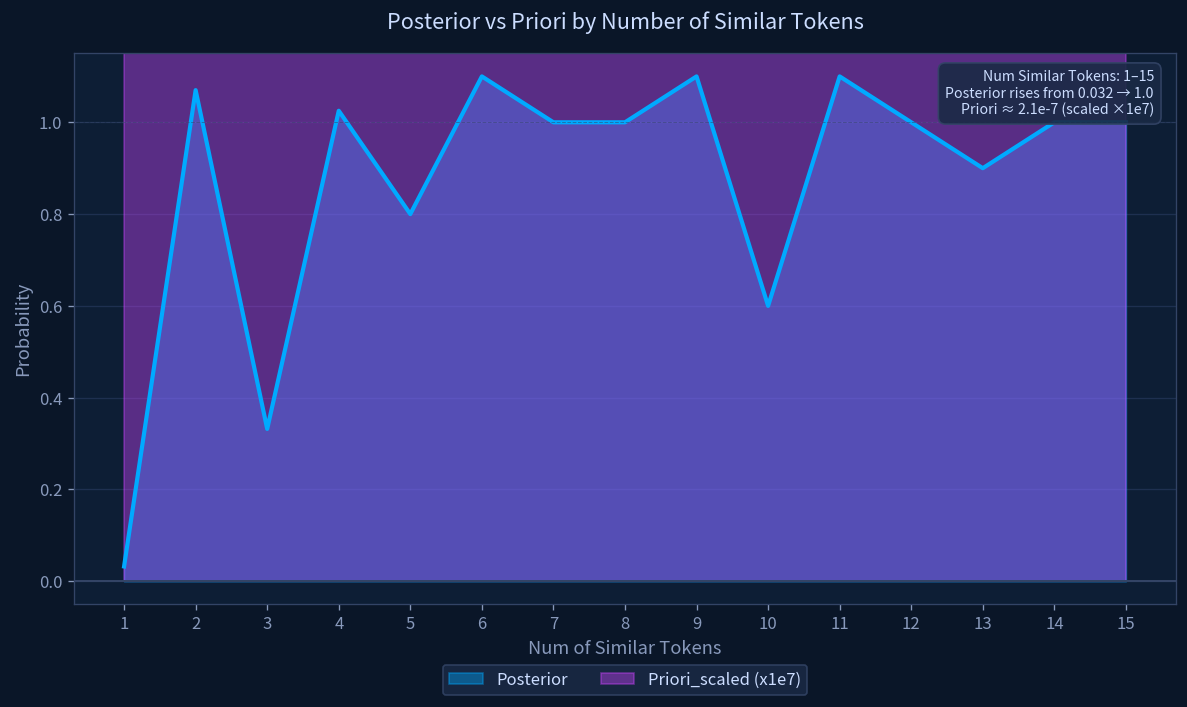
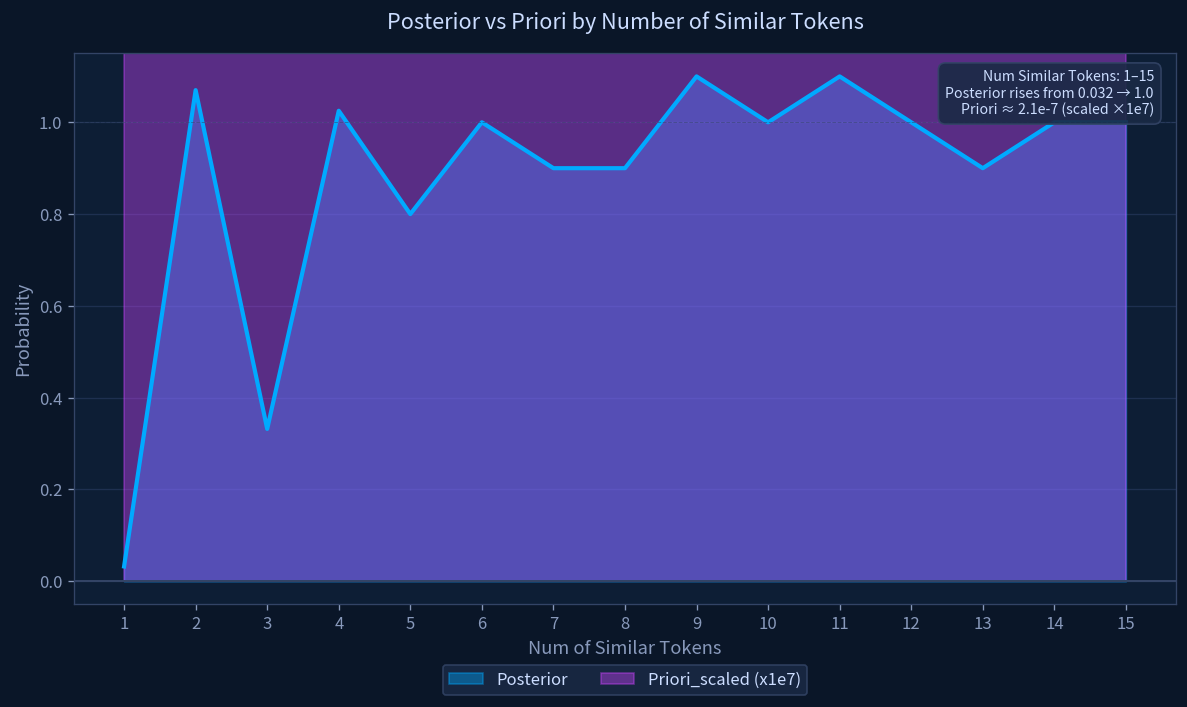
  {
    "Posterior": {
      "1": 0.03,
      "2": 1.07,
      "3": 0.33,
      "4": 1.03,
      "5": 0.8,
-     "6": 1.1,
-     "7": 1.0,
-     "8": 1.0,
+     "6": 1.0,
+     "7": 0.9,
+     "8": 0.9,
      "9": 1.1,
-     "10": 0.6,
+     "10": 1.0,
      "11": 1.1,
      "12": 1.0,
      "13": 0.9
    }
  }
